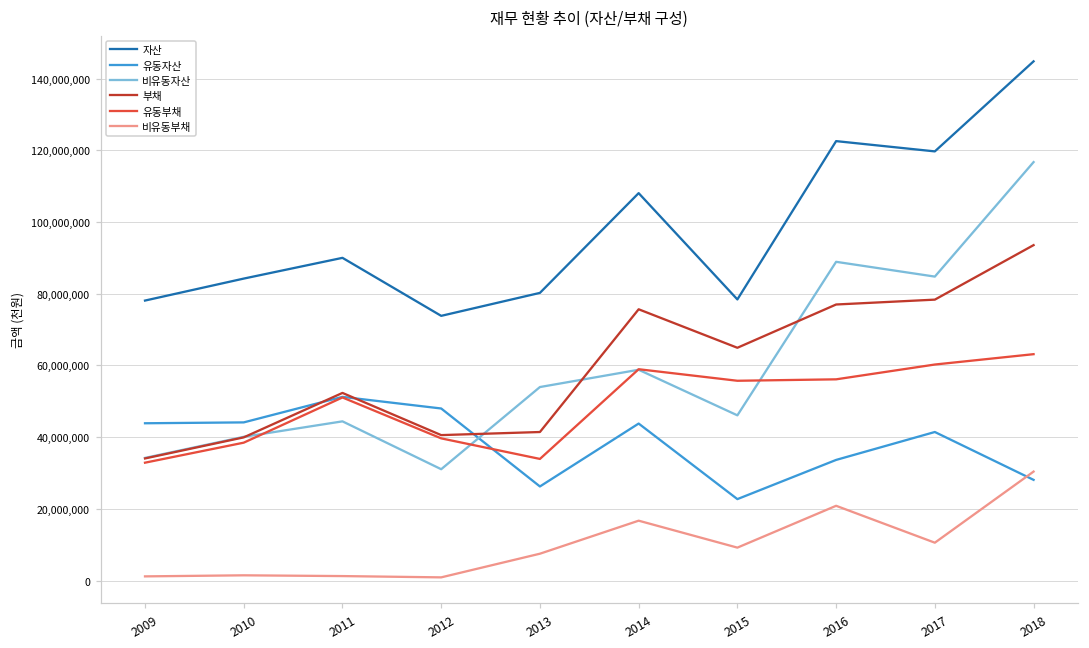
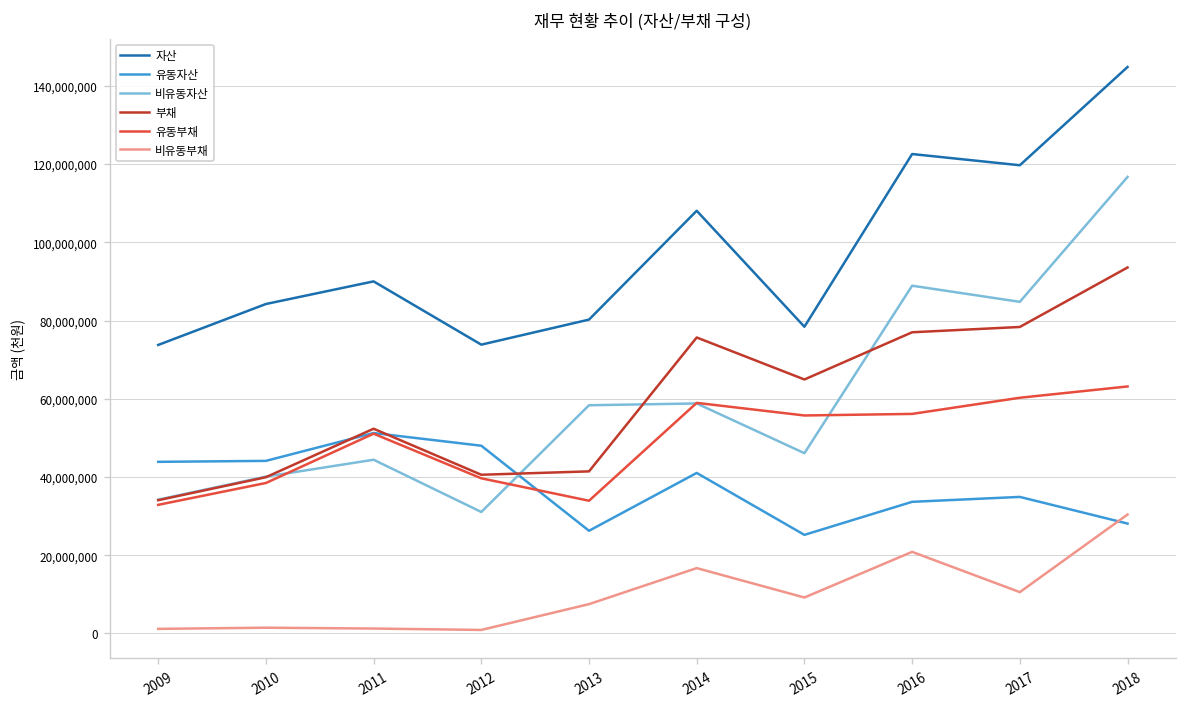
  {
    "자산": {
-     "2009": "78,000,000",
+     "2009": "74,000,000",
      "2010": "84,000,000",
      "2011": "90,000,000",
      "2012": "74,000,000",
      "2013": "80,000,000",
      "2014": "108,000,000",
      "2015": "78,000,000",
      "2016": "123,000,000",
      "2017": "120,000,000",
      "2018": "145,000,000"
    },
    "유동자산": {
      "2009": "44,000,000",
      "2010": "44,000,000",
      "2012": "48,000,000",
      "2013": "26,000,000",
-     "2014": "44,000,000",
-     "2015": "23,000,000",
+     "2014": "41,000,000",
+     "2015": "25,000,000",
      "2016": "34,000,000",
-     "2017": "41,000,000",
+     "2017": "35,000,000",
      "2018": "28,000,000"
    },
    "비유동자산": {
      "2011": "44,000,000",
      "2012": "31,000,000",
-     "2013": "54,000,000",
+     "2013": "58,000,000",
      "2015": "46,000,000",
      "2016": "89,000,000",
      "2017": "85,000,000",
      "2018": "117,000,000"
    },
    "비유동부채": {
      "2009": "1,000,000",
      "2010": "1,000,000",
      "2011": "1,000,000",
      "2012": "1,000,000",
      "2013": "8,000,000",
      "2014": "17,000,000",
      "2015": "9,000,000",
      "2016": "21,000,000",
      "2017": "11,000,000",
      "2018": "30,000,000"
    }
  }
